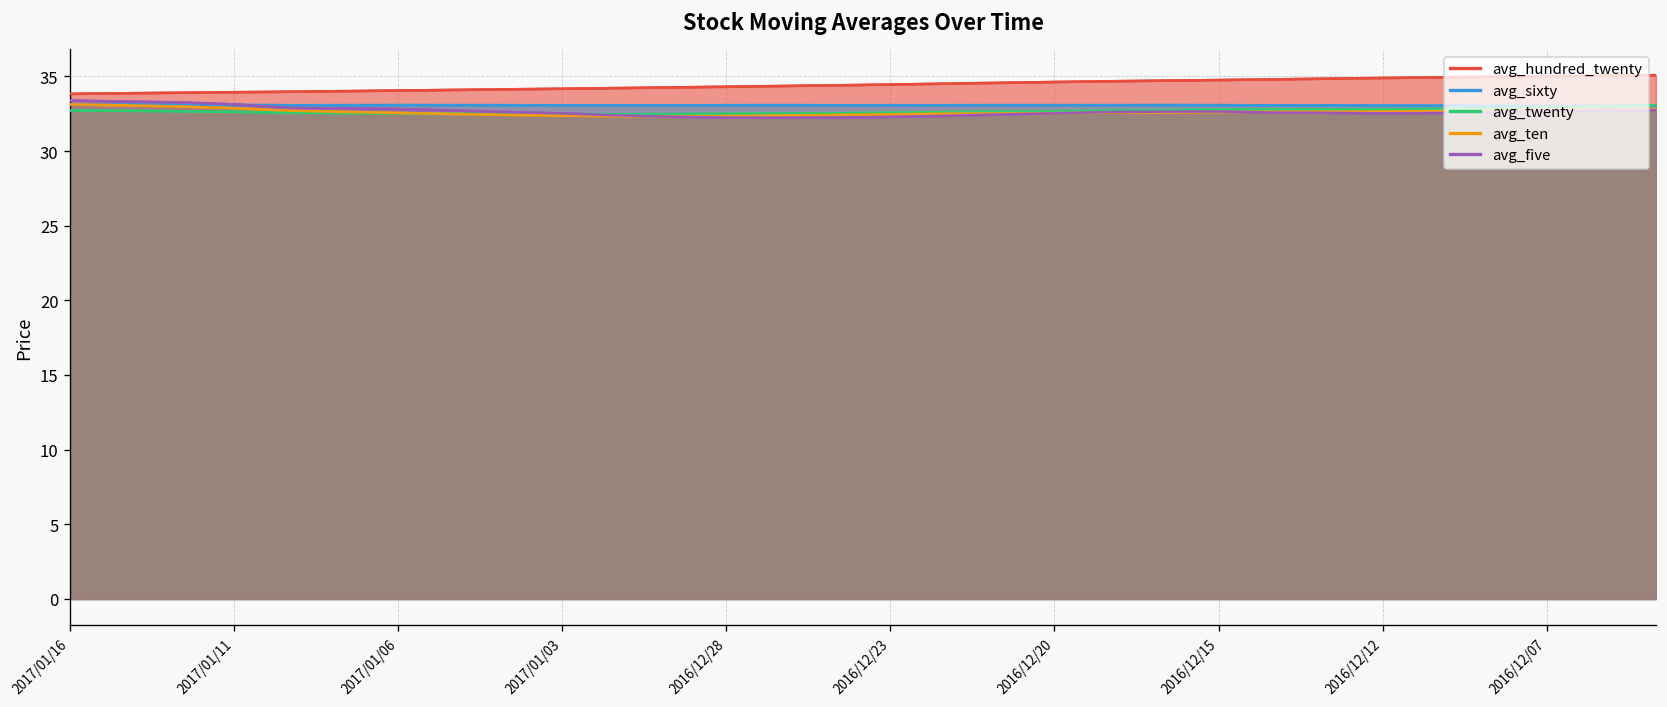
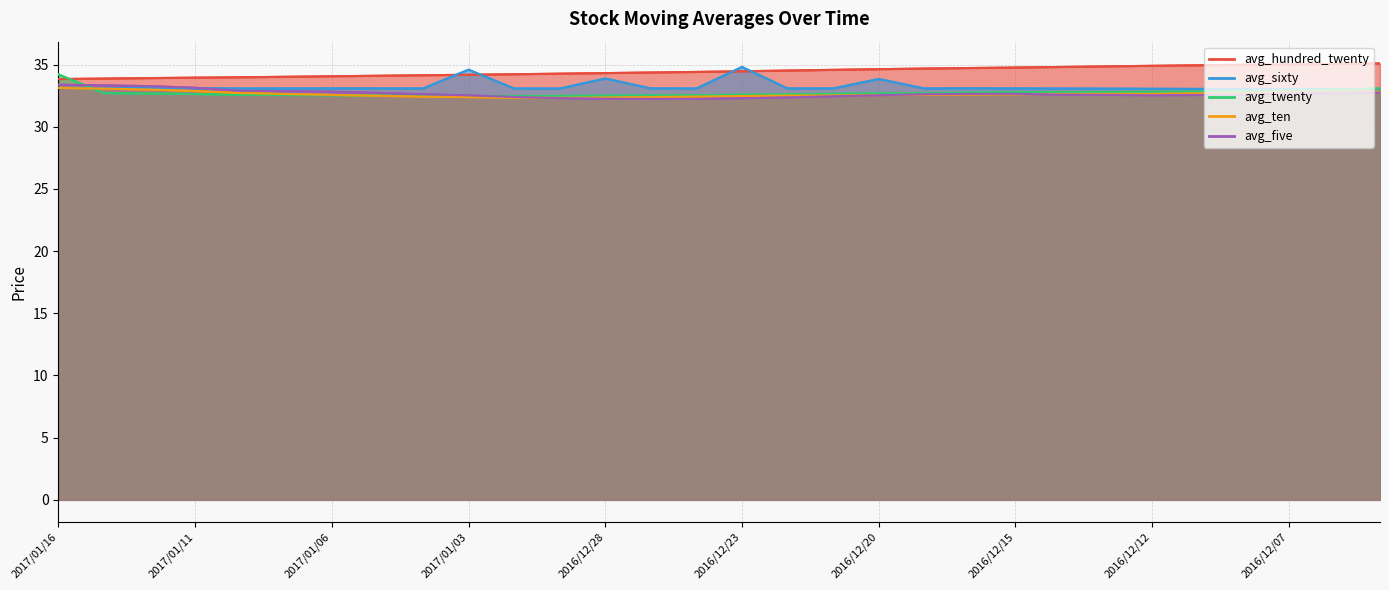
  {
    "avg_sixty": {
      "2017/01/06": 33.1,
-     "2017/01/03": 33.1,
-     "2016/12/28": 33.1,
-     "2016/12/23": 33.1,
-     "2016/12/20": 33.1,
+     "2017/01/03": 34.6,
+     "2016/12/28": 33.9,
+     "2016/12/23": 34.8,
+     "2016/12/20": 33.8,
      "2016/12/15": 33.1,
      "2016/12/12": 33.0
    },
    "avg_twenty": {
-     "2017/01/16": 32.7,
+     "2017/01/16": 34.2,
      "2017/01/11": 32.6
    },
    "avg_five": {
      "2017/01/16": 33.4,
      "2017/01/06": 32.8
    }
  }
